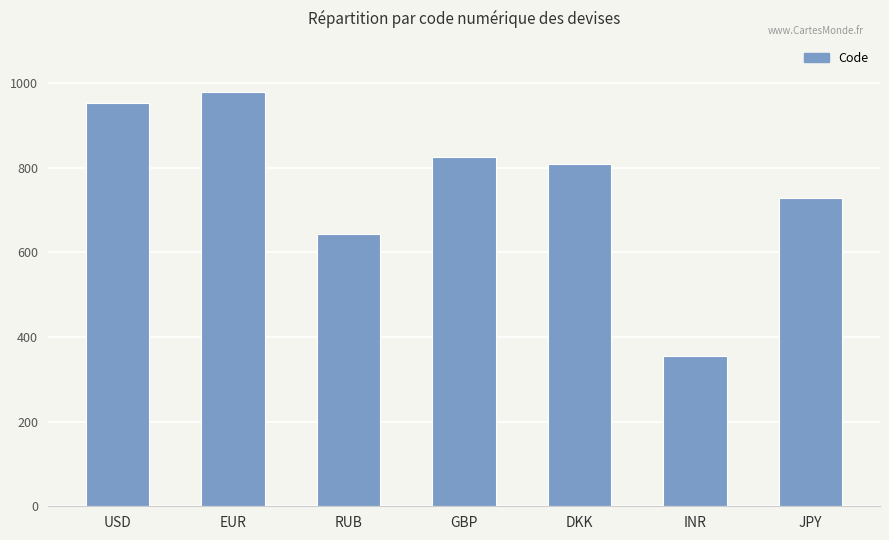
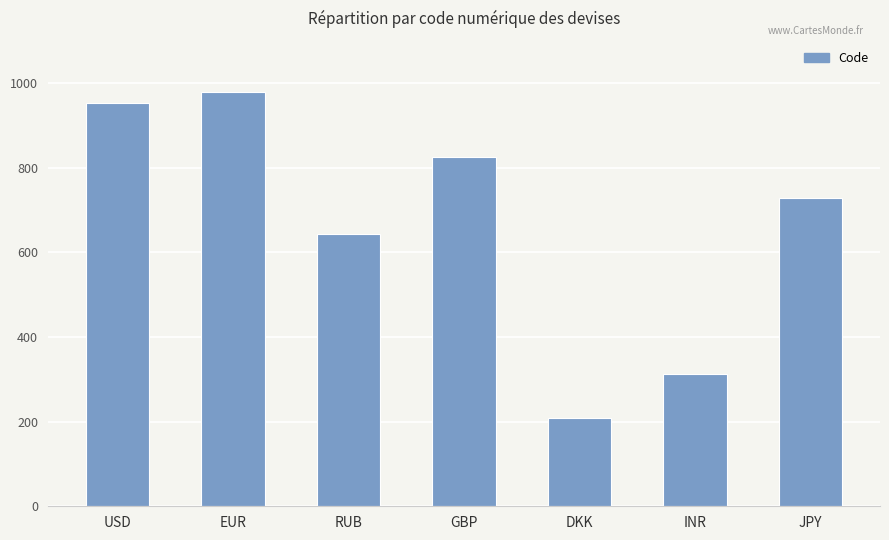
  {
    "USD": 950,
    "EUR": 980,
    "RUB": 640,
    "GBP": 830,
-   "DKK": 810,
-   "INR": 360,
+   "DKK": 210,
+   "INR": 310,
    "JPY": 730
  }
